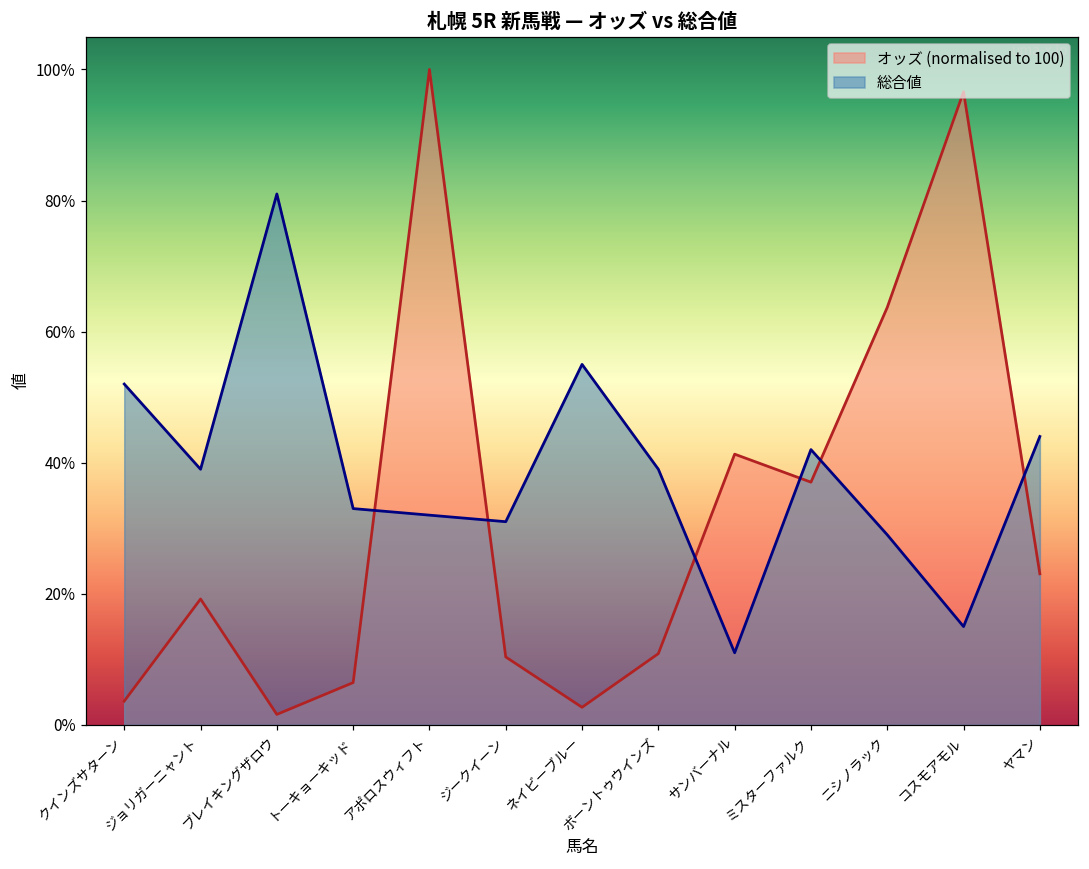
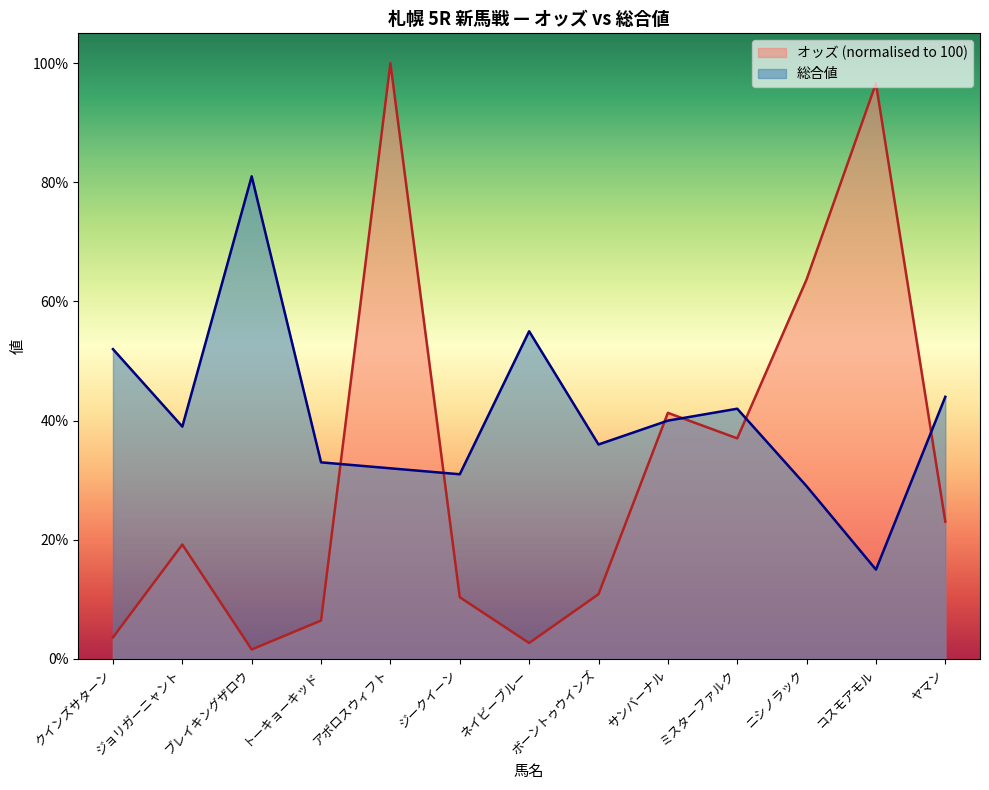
  {
    "オッズ (normalised to 100)": {
      "クインズサターン": "4%",
      "ジョリガーニャント": "19%",
      "ブレイキングザロウ": "2%",
      "トーキョーキッド": "6%",
      "アポロスウィフト": "100%",
      "ジークイーン": "10%",
      "ネイビーブルー": "3%",
      "ボーントゥウインズ": "11%",
      "サンバーナル": "41%",
      "ミスターファルク": "37%",
      "ニシノラック": "64%",
      "ヤマン": "23%"
    },
    "総合値": {
      "クインズサターン": "52%",
      "ジョリガーニャント": "39%",
      "ブレイキングザロウ": "81%",
      "トーキョーキッド": "33%",
      "アポロスウィフト": "32%",
      "ジークイーン": "31%",
      "ネイビーブルー": "55%",
-     "ボーントゥウインズ": "39%",
-     "サンバーナル": "11%",
+     "ボーントゥウインズ": "36%",
+     "サンバーナル": "40%",
      "ミスターファルク": "42%",
      "ニシノラック": "29%",
      "コスモアモル": "15%",
      "ヤマン": "44%"
    }
  }
